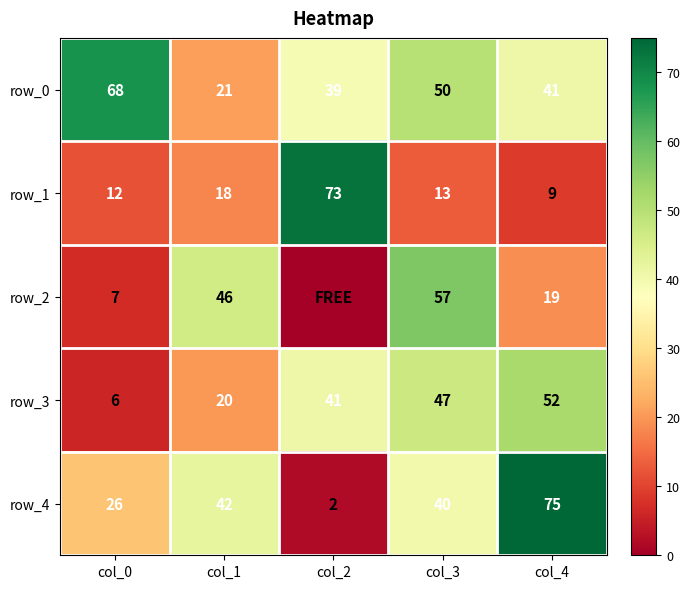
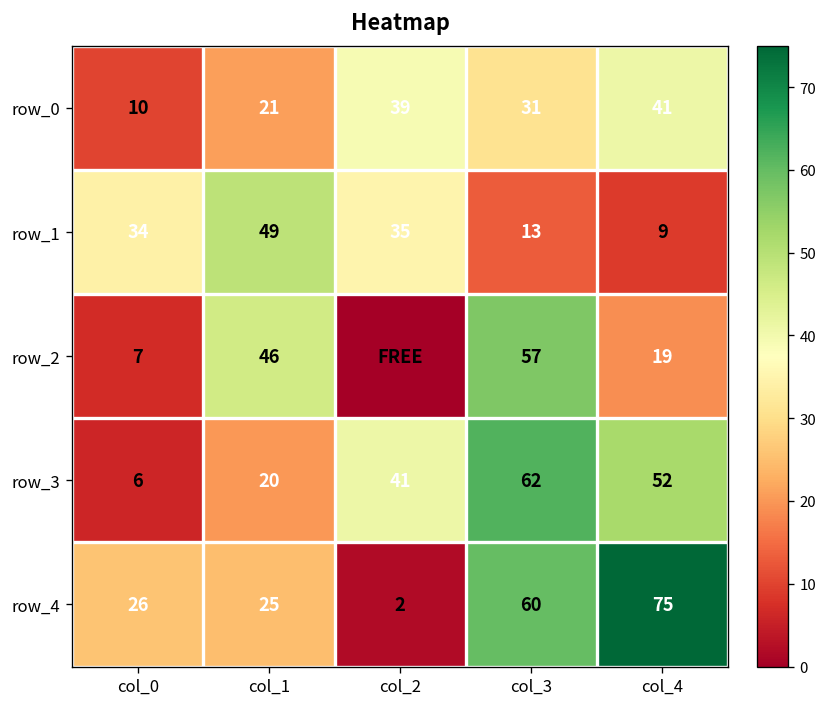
  {
    "row_0": {
-     "col_0": 68,
+     "col_0": 10,
      "col_1": 21,
      "col_2": 39,
-     "col_3": 50,
+     "col_3": 31,
      "col_4": 41
    },
    "row_1": {
-     "col_0": 12,
-     "col_1": 18,
-     "col_2": 73,
+     "col_0": 34,
+     "col_1": 49,
+     "col_2": 35,
      "col_3": 13,
      "col_4": 9
    },
    "row_2": {
      "col_0": 7,
      "col_1": 46,
      "col_3": 57,
      "col_4": 19
    },
    "row_3": {
      "col_0": 6,
      "col_1": 20,
      "col_2": 41,
-     "col_3": 47,
+     "col_3": 62,
      "col_4": 52
    },
    "row_4": {
      "col_0": 26,
-     "col_1": 42,
+     "col_1": 25,
      "col_2": 2,
-     "col_3": 40,
+     "col_3": 60,
      "col_4": 75
    }
  }
